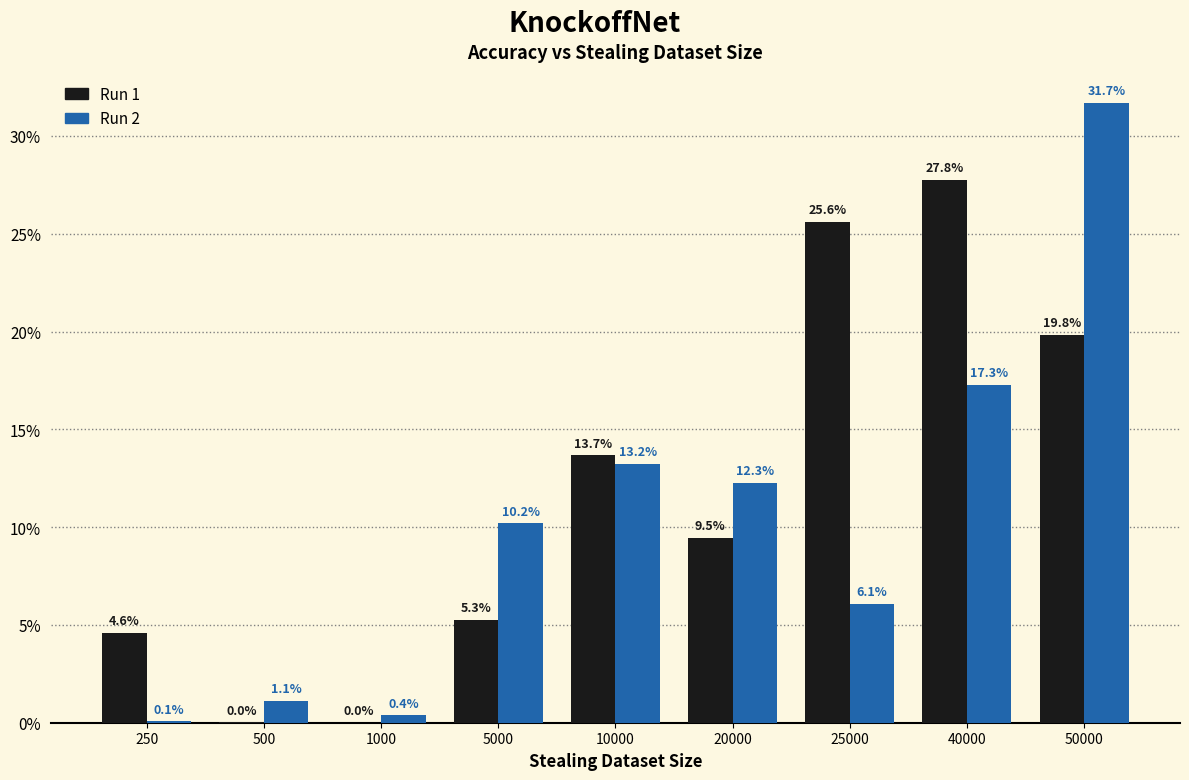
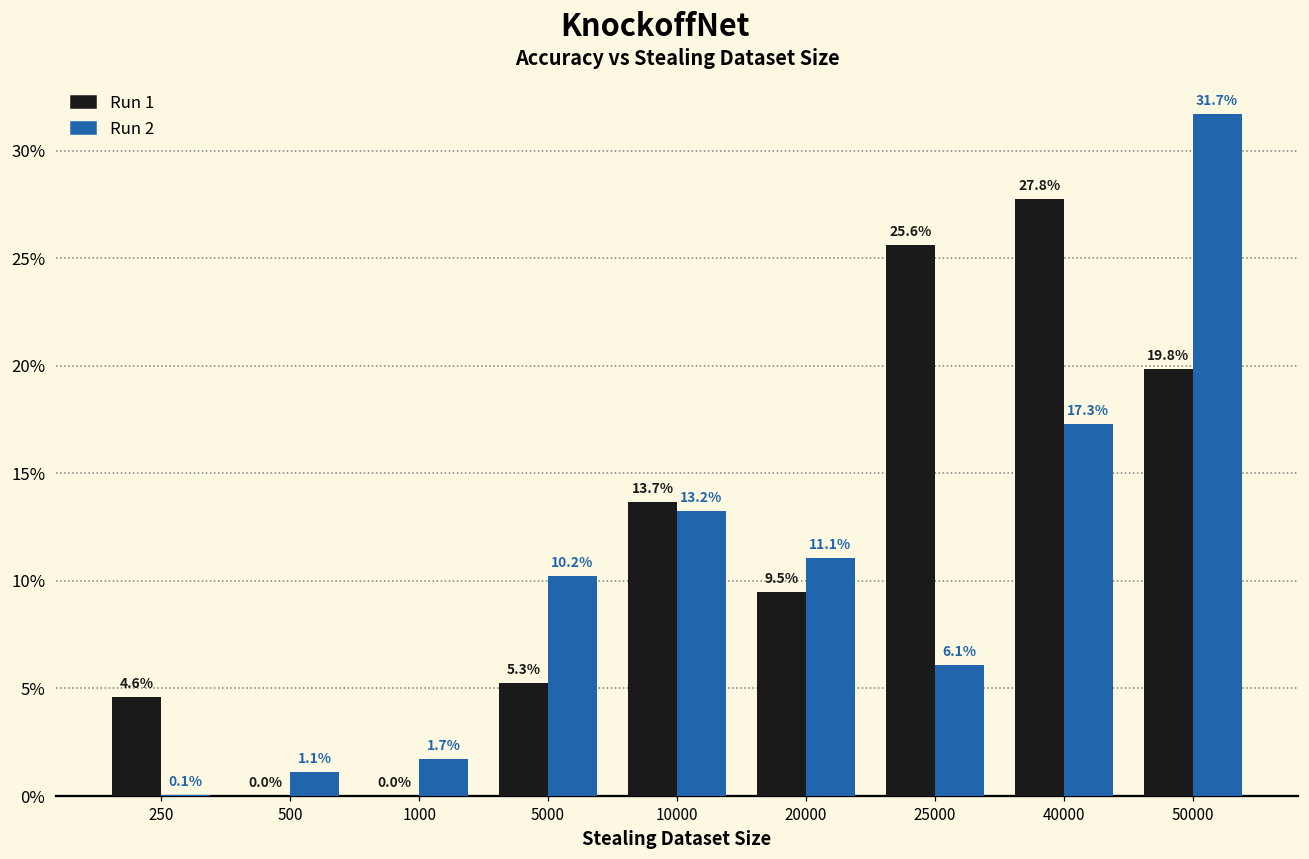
  {
    "Run 1": {
      "250": "4.6%",
      "500": "0.0%",
      "1000": "0.0%",
      "5000": "5.3%",
      "10000": "13.7%",
      "20000": "9.5%",
      "25000": "25.6%",
      "40000": "27.8%",
      "50000": "19.8%"
    },
    "Run 2": {
      "250": "0.1%",
      "500": "1.1%",
-     "1000": "0.4%",
+     "1000": "1.7%",
      "5000": "10.2%",
      "10000": "13.2%",
-     "20000": "12.3%",
+     "20000": "11.1%",
      "25000": "6.1%",
      "40000": "17.3%",
      "50000": "31.7%"
    }
  }
